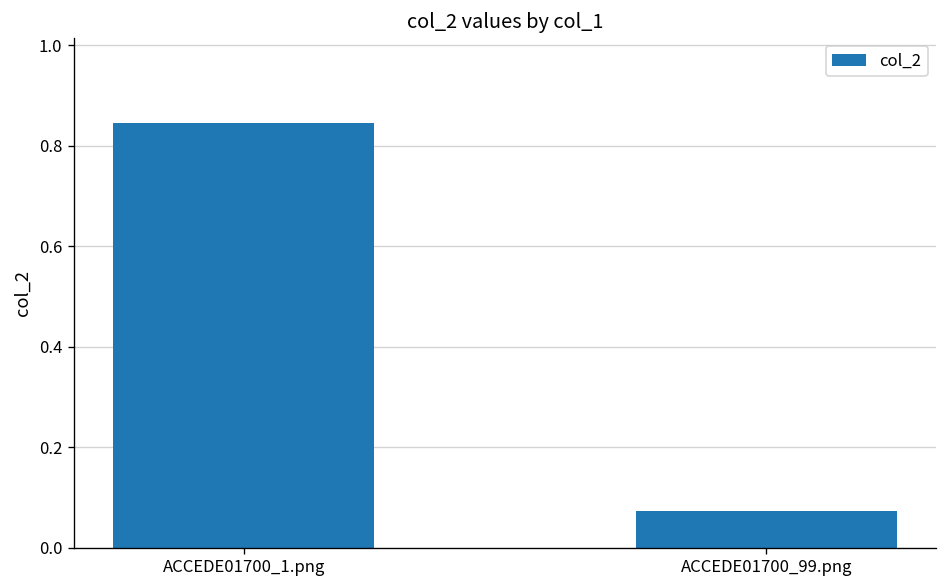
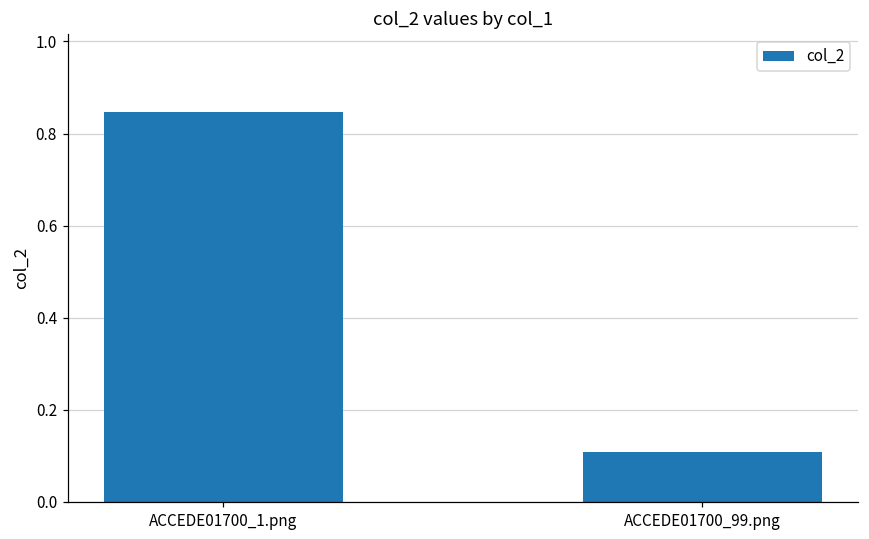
  {
    "ACCEDE01700_1.png": 0.85,
-   "ACCEDE01700_99.png": 0.07
+   "ACCEDE01700_99.png": 0.11
  }
